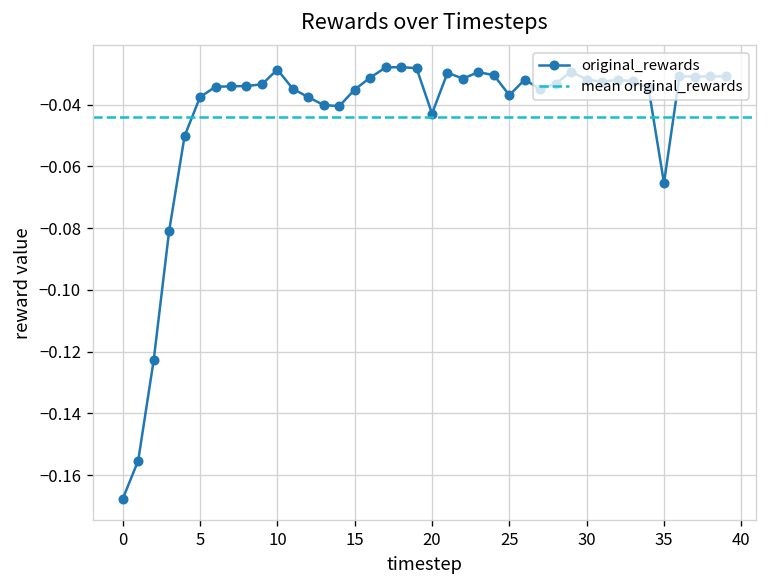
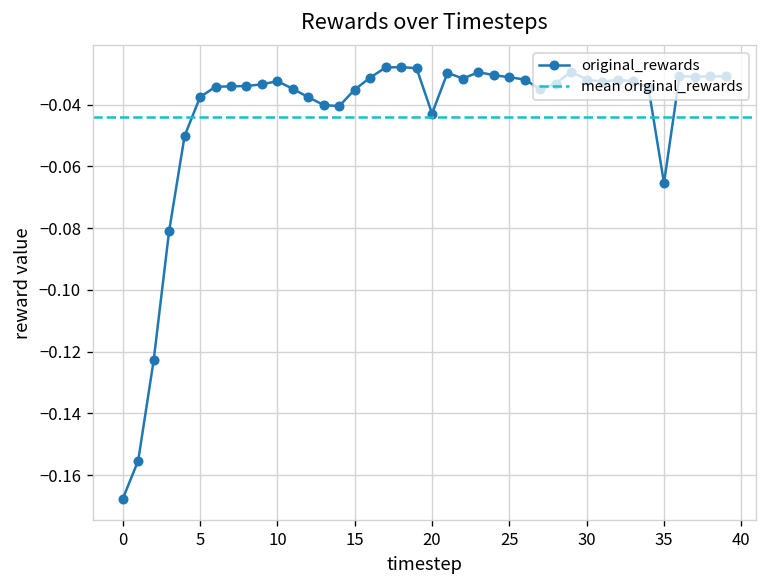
  {
    "0": -0.168,
    "5": -0.038,
-   "10": -0.029,
+   "10": -0.032,
    "15": -0.035,
    "20": -0.043,
-   "25": -0.037,
+   "25": -0.031,
    "35": -0.065
  }
